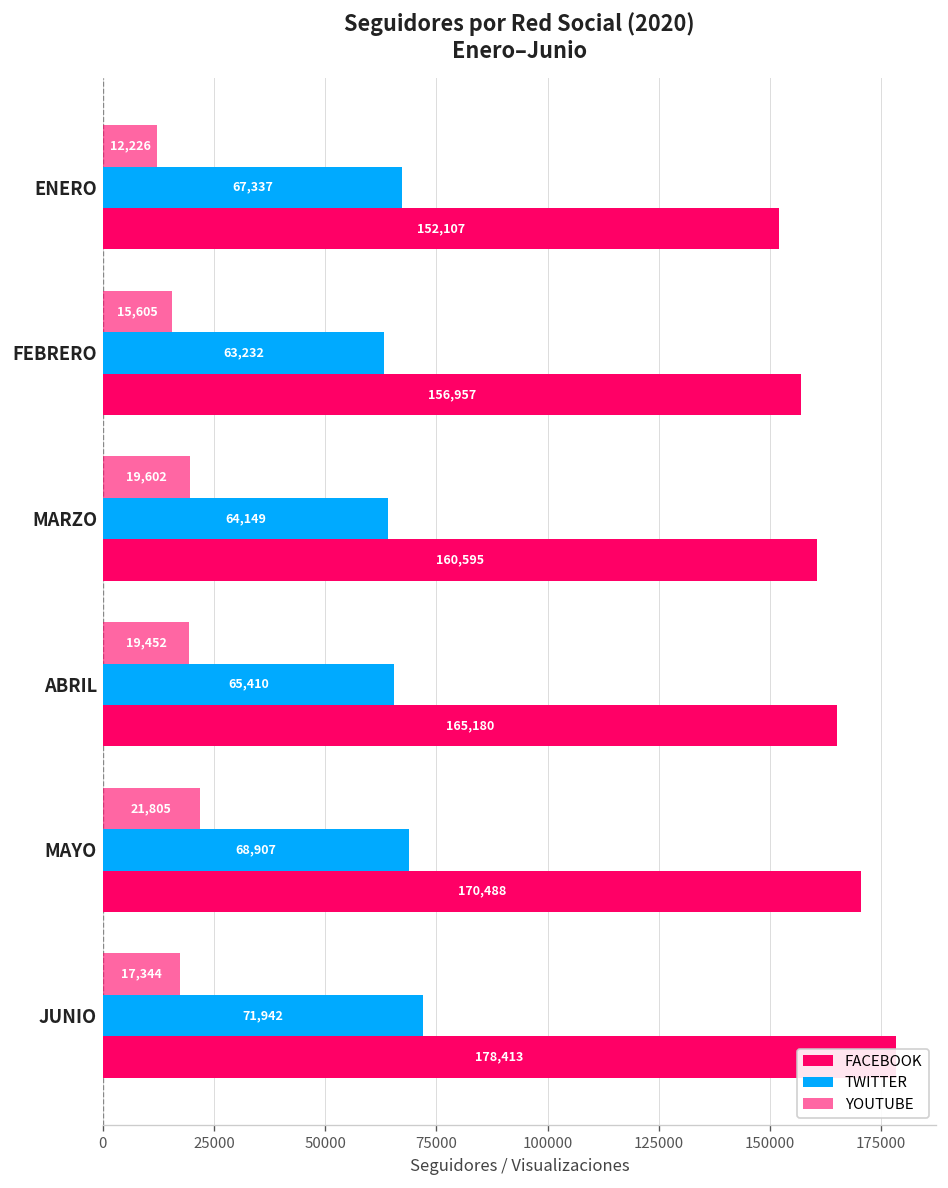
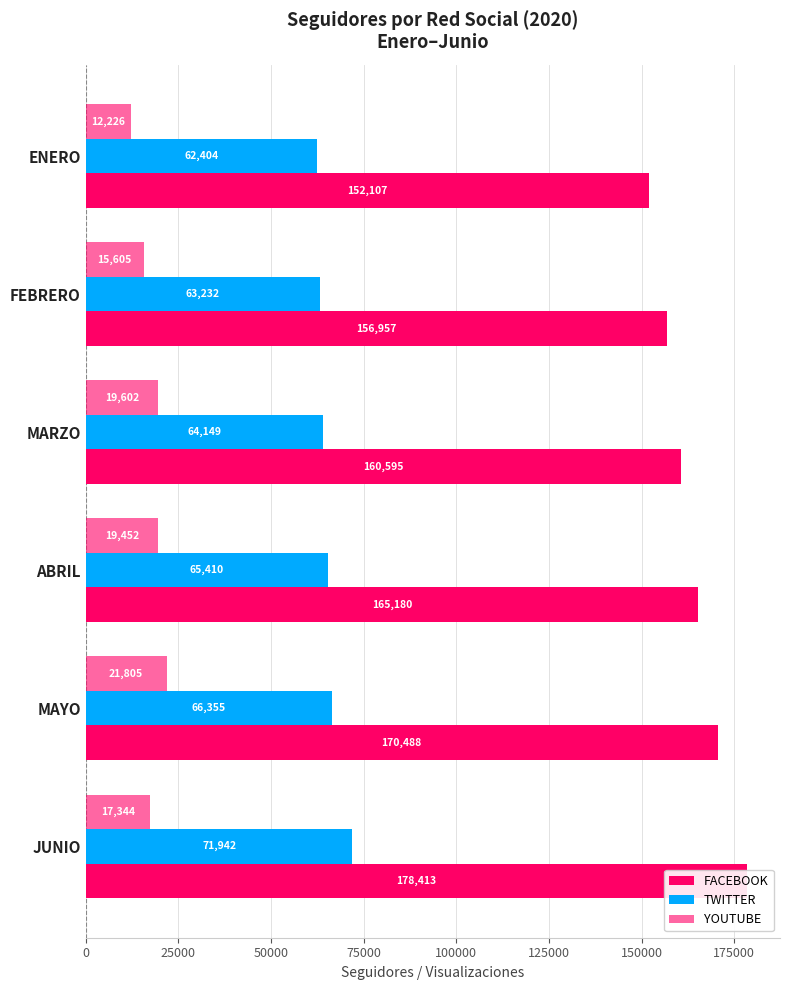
  {
    "TWITTER": {
-     "ENERO": "67,337",
+     "ENERO": "62,404",
      "FEBRERO": "63,232",
      "MARZO": "64,149",
      "ABRIL": "65,410",
-     "MAYO": "68,907",
+     "MAYO": "66,355",
      "JUNIO": "71,942"
    }
  }
